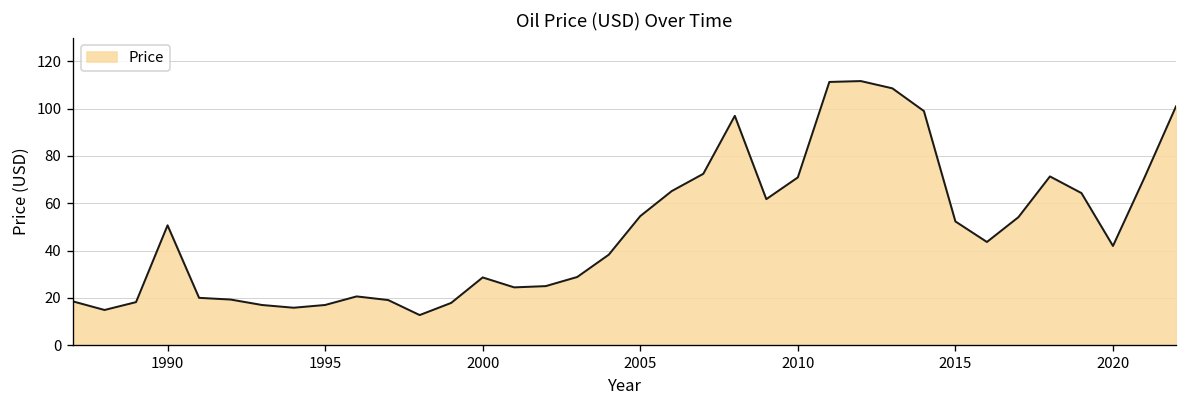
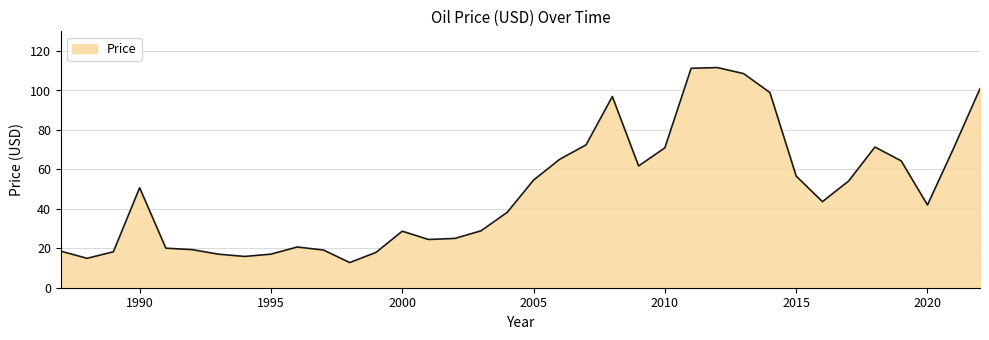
  {
    "1990": 51,
    "1995": 17,
    "2000": 29,
    "2005": 55,
    "2010": 71,
-   "2015": 52,
+   "2015": 57,
    "2020": 42
  }
